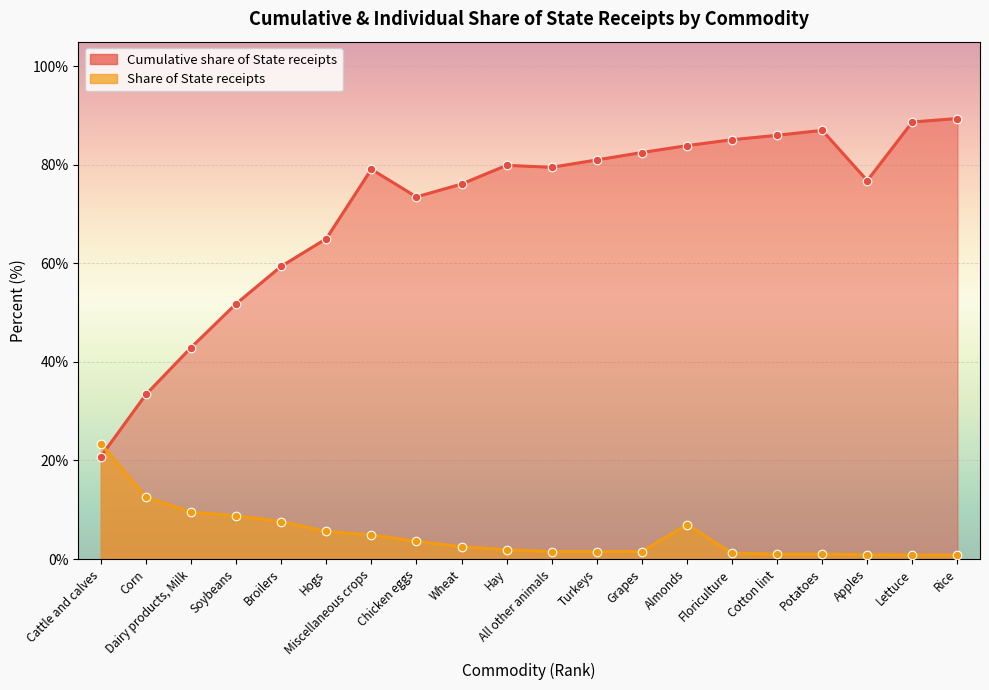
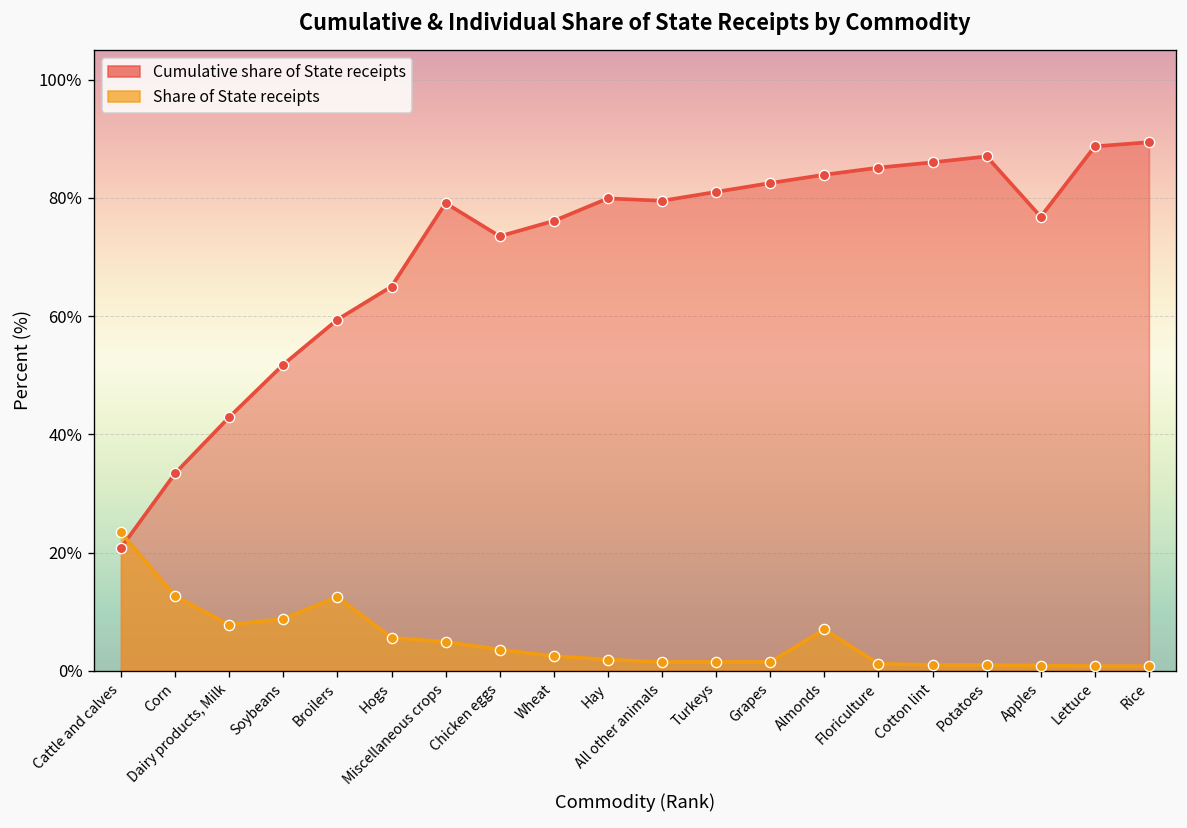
  {
    "Cumulative share of State receipts": {
      "Cattle and calves": "21%",
      "Corn": "33%",
      "Dairy products, Milk": "43%",
      "Soybeans": "52%",
      "Broilers": "59%",
      "Hogs": "65%",
      "Miscellaneous crops": "79%",
      "Chicken eggs": "74%",
      "Wheat": "76%",
      "Hay": "80%",
      "All other animals": "80%",
      "Turkeys": "81%",
      "Grapes": "83%",
      "Almonds": "84%",
      "Floriculture": "85%",
      "Cotton lint": "86%",
      "Potatoes": "87%",
      "Apples": "77%",
      "Lettuce": "89%",
      "Rice": "89%"
    },
    "Share of State receipts": {
      "Cattle and calves": "23%",
      "Corn": "13%",
-     "Dairy products, Milk": "10%",
+     "Dairy products, Milk": "8%",
      "Soybeans": "9%",
-     "Broilers": "8%",
+     "Broilers": "13%",
      "Hogs": "6%",
      "Miscellaneous crops": "5%",
      "Chicken eggs": "4%",
      "Wheat": "3%",
      "Hay": "2%",
      "All other animals": "2%",
      "Turkeys": "2%",
      "Grapes": "2%",
      "Almonds": "7%",
      "Floriculture": "1%",
      "Cotton lint": "1%",
      "Potatoes": "1%",
      "Apples": "1%",
      "Lettuce": "1%",
      "Rice": "1%"
    }
  }
